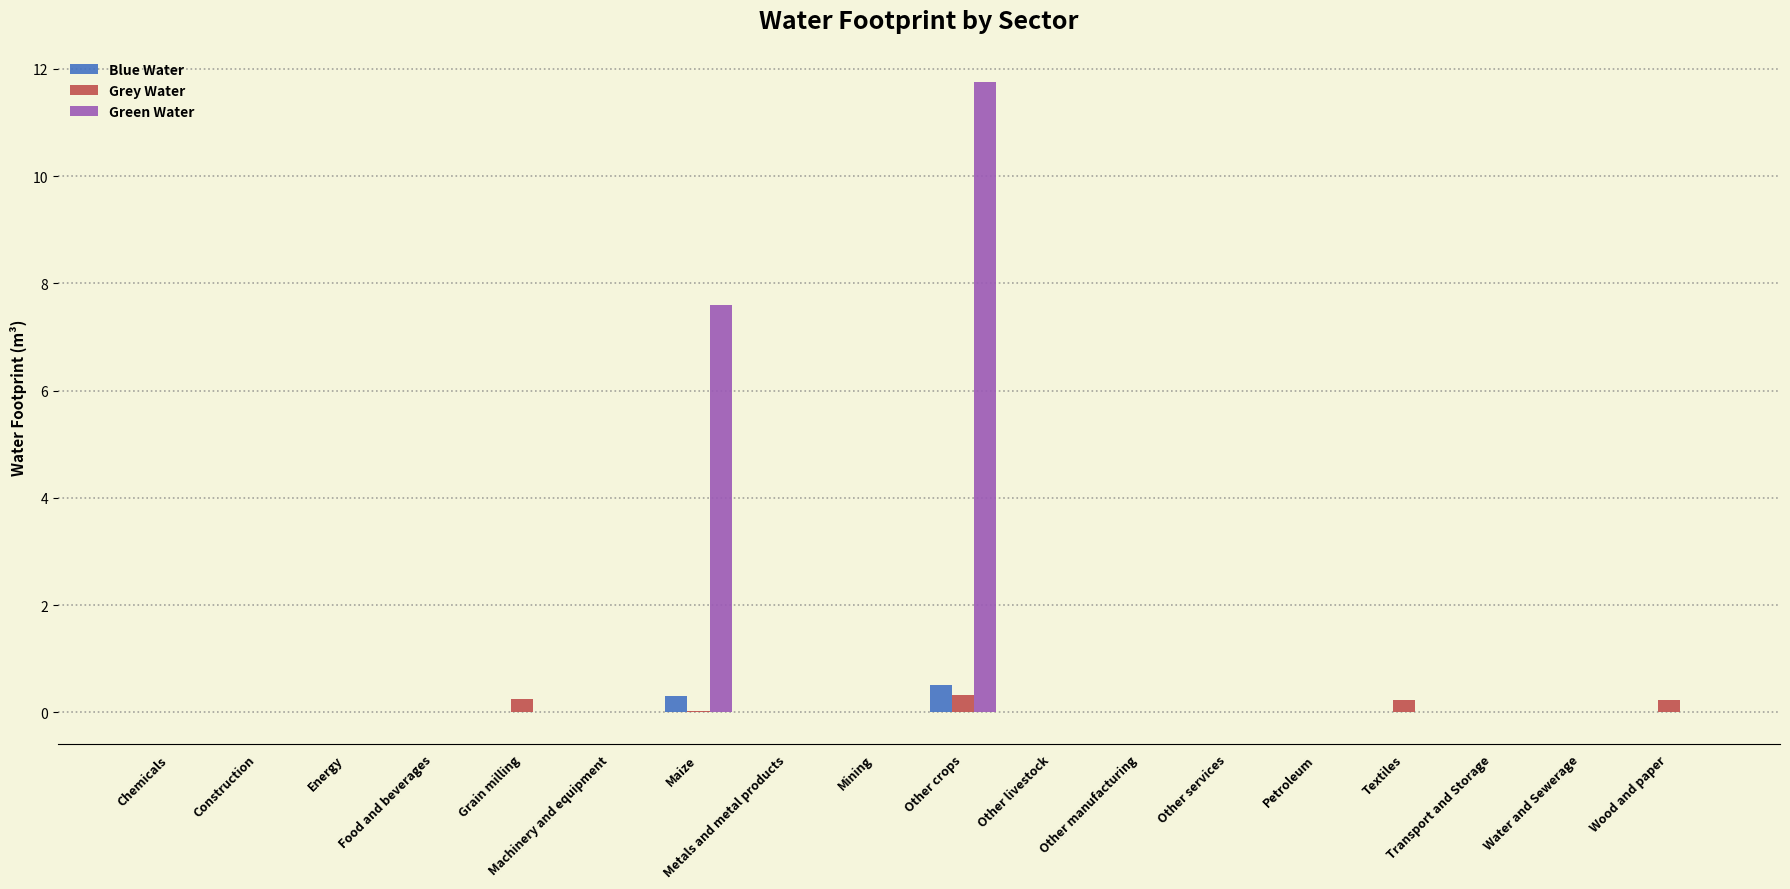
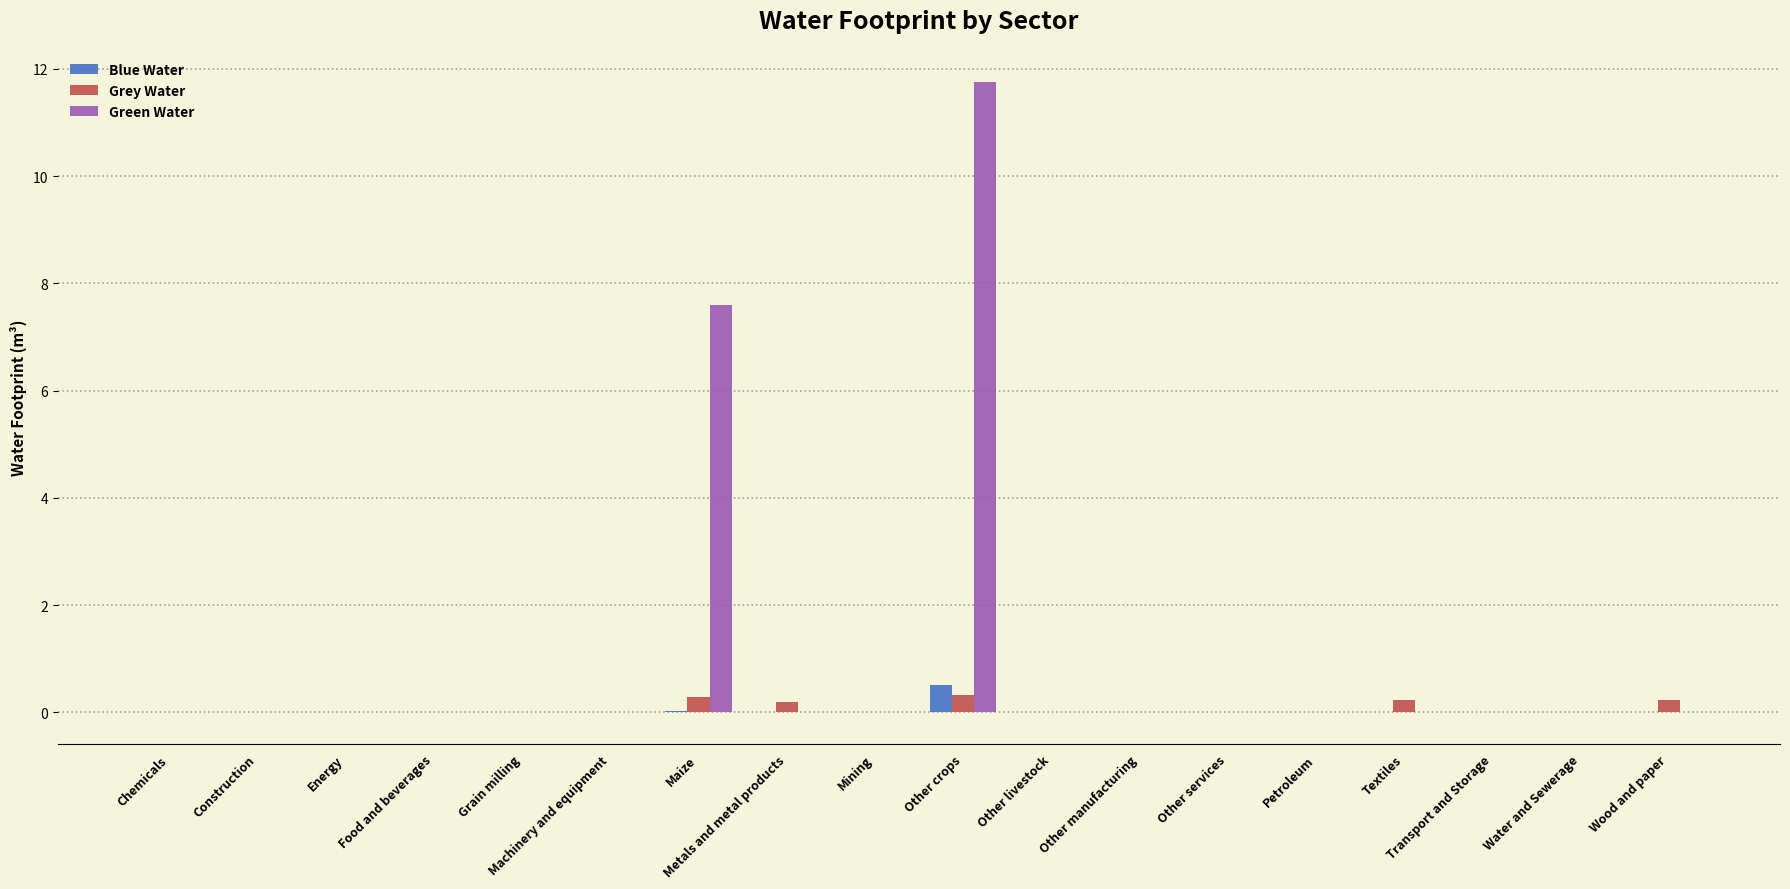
  {
    "Blue Water": {
-     "Maize": 0.3,
+     "Maize": 0.0,
      "Other crops": 0.5
    },
    "Grey Water": {
-     "Grain milling": 0.3,
-     "Maize": 0.0,
-     "Metals and metal products": 0.0,
+     "Grain milling": 0.0,
+     "Maize": 0.3,
+     "Metals and metal products": 0.2,
      "Other crops": 0.3,
      "Textiles": 0.2,
      "Wood and paper": 0.2
    },
    "Green Water": {
      "Chemicals": 0.0,
      "Construction": 0.0,
      "Energy": 0.0,
      "Food and beverages": 0.0,
      "Grain milling": 0.0,
      "Machinery and equipment": 0.0,
      "Maize": 7.6,
      "Metals and metal products": 0.0,
      "Mining": 0.0,
      "Other crops": 11.8,
      "Other livestock": 0.0,
      "Other manufacturing": 0.0,
      "Other services": 0.0,
      "Petroleum": 0.0,
      "Textiles": 0.0,
      "Transport and Storage": 0.0,
      "Water and Sewerage": 0.0,
      "Wood and paper": 0.0
    }
  }
